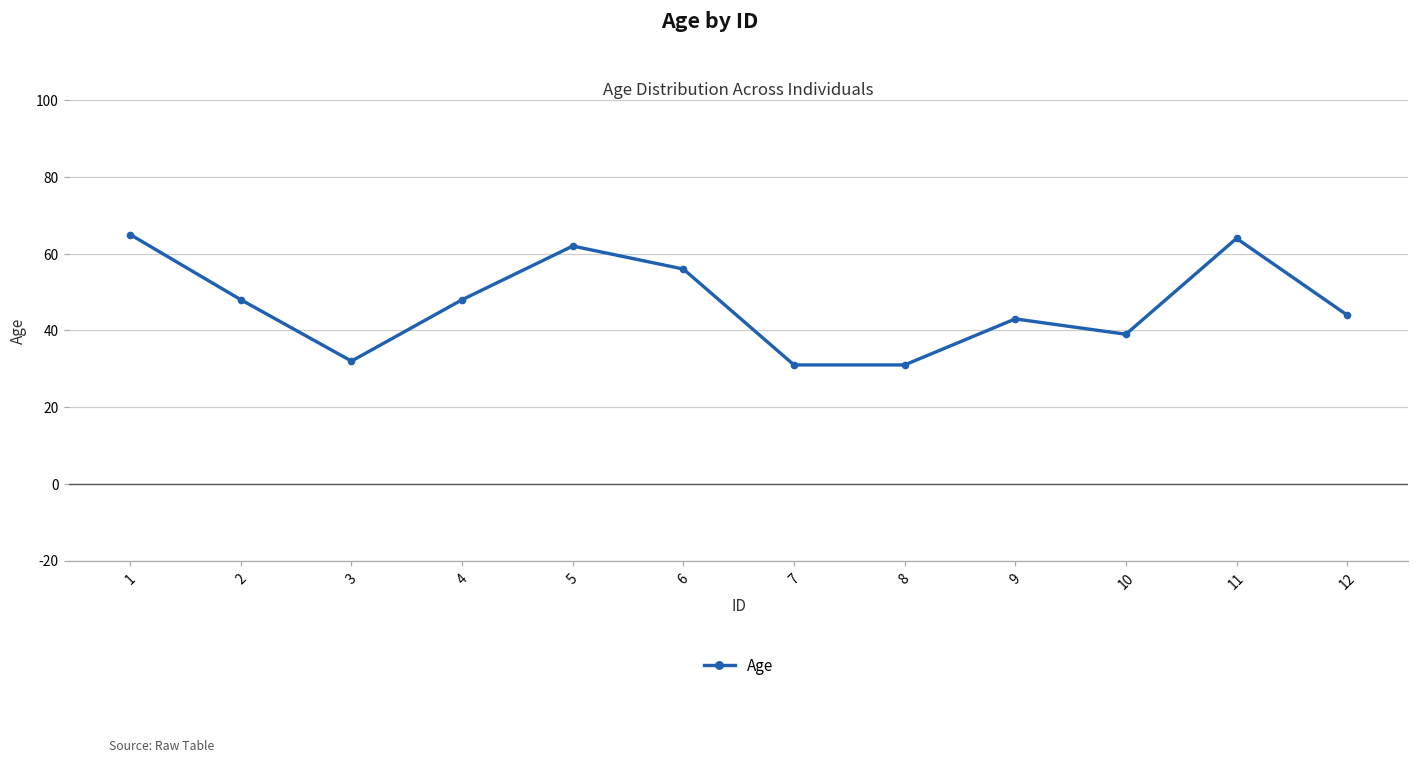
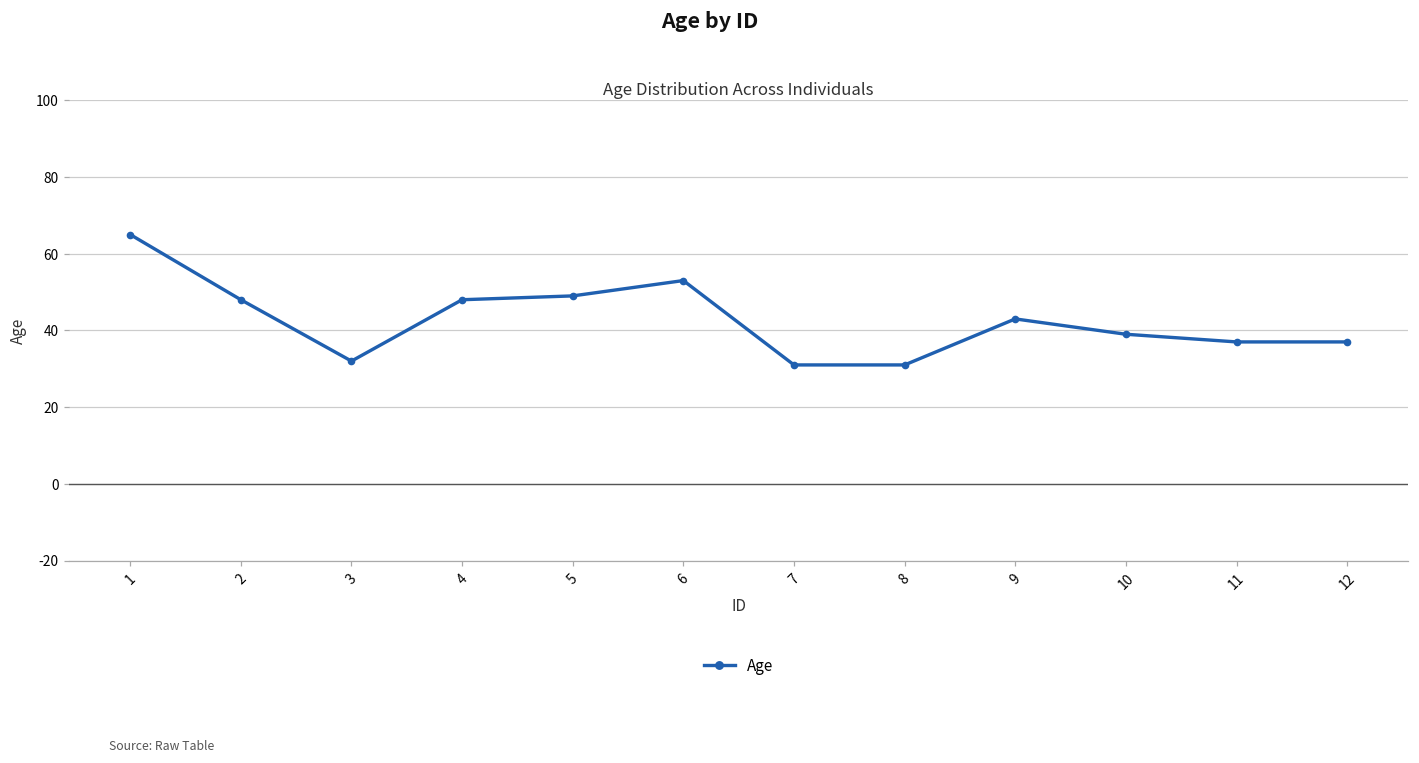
  {
    "1": 65,
    "2": 48,
    "3": 32,
    "4": 48,
-   "5": 62,
-   "6": 56,
+   "5": 49,
+   "6": 53,
    "7": 31,
    "8": 31,
    "9": 43,
    "10": 39,
-   "11": 64,
-   "12": 44
+   "11": 37,
+   "12": 37
  }
